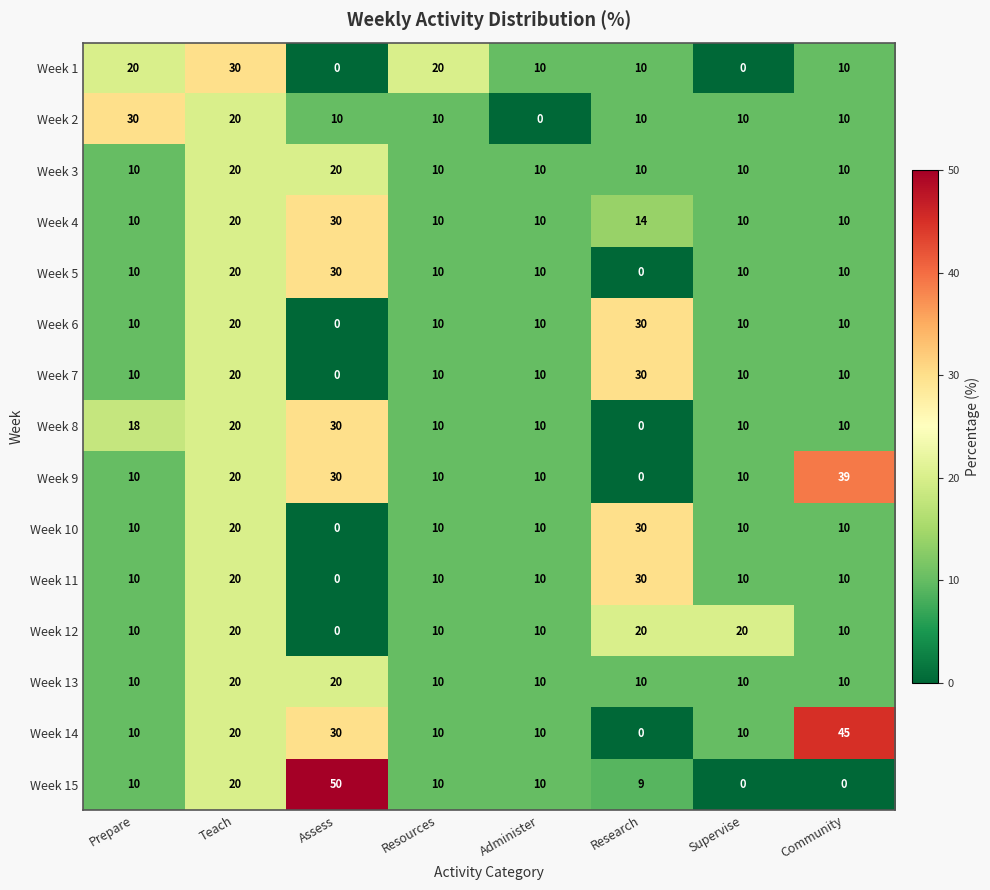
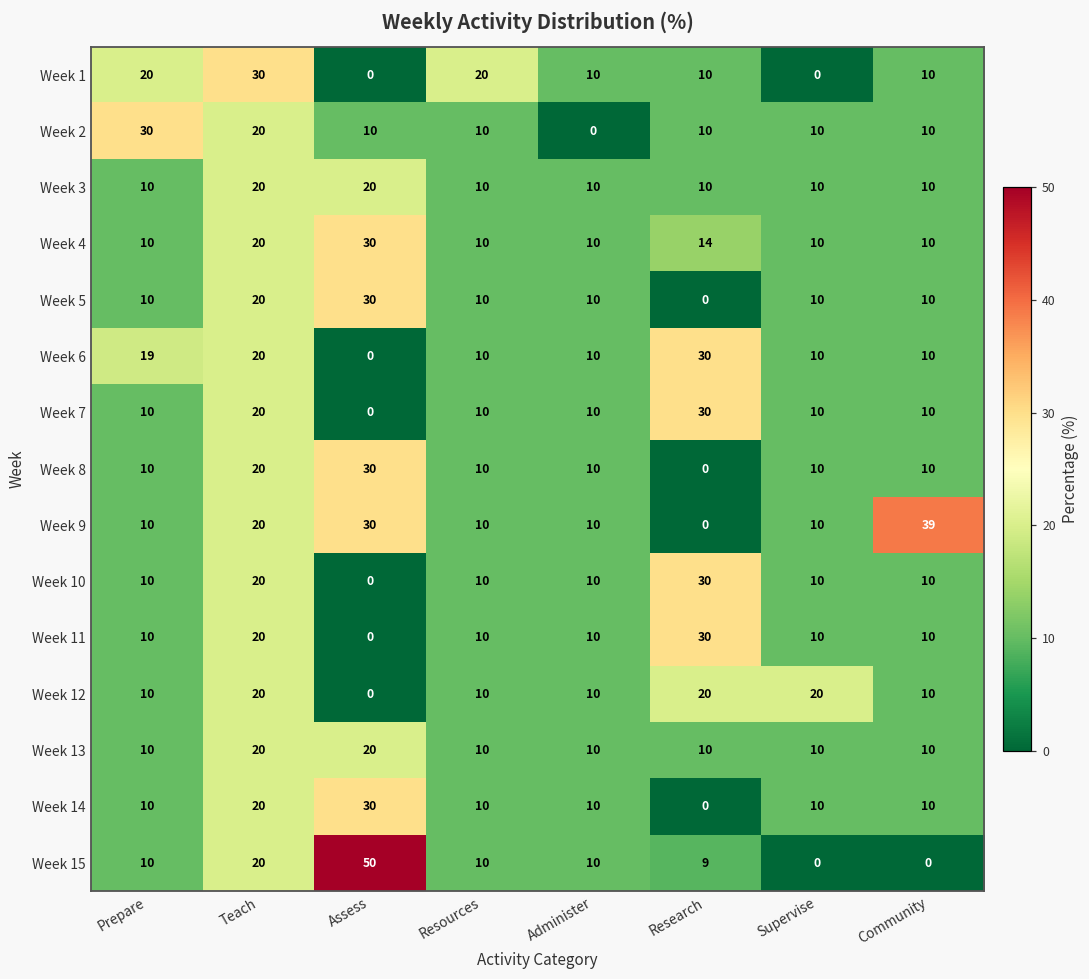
  {
    "Week 1": {
      "Prepare": 20,
      "Teach": 30,
      "Assess": 0,
      "Resources": 20,
      "Administer": 10,
      "Research": 10,
      "Supervise": 0,
      "Community": 10
    },
    "Week 2": {
      "Prepare": 30,
      "Teach": 20,
      "Assess": 10,
      "Resources": 10,
      "Administer": 0,
      "Research": 10,
      "Supervise": 10,
      "Community": 10
    },
    "Week 3": {
      "Prepare": 10,
      "Teach": 20,
      "Assess": 20,
      "Resources": 10,
      "Administer": 10,
      "Research": 10,
      "Supervise": 10,
      "Community": 10
    },
    "Week 4": {
      "Prepare": 10,
      "Teach": 20,
      "Assess": 30,
      "Resources": 10,
      "Administer": 10,
      "Research": 14,
      "Supervise": 10,
      "Community": 10
    },
    "Week 5": {
      "Prepare": 10,
      "Teach": 20,
      "Assess": 30,
      "Resources": 10,
      "Administer": 10,
      "Research": 0,
      "Supervise": 10,
      "Community": 10
    },
    "Week 6": {
-     "Prepare": 10,
+     "Prepare": 19,
      "Teach": 20,
      "Assess": 0,
      "Resources": 10,
      "Administer": 10,
      "Research": 30,
      "Supervise": 10,
      "Community": 10
    },
    "Week 7": {
      "Prepare": 10,
      "Teach": 20,
      "Assess": 0,
      "Resources": 10,
      "Administer": 10,
      "Research": 30,
      "Supervise": 10,
      "Community": 10
    },
    "Week 8": {
-     "Prepare": 18,
+     "Prepare": 10,
      "Teach": 20,
      "Assess": 30,
      "Resources": 10,
      "Administer": 10,
      "Research": 0,
      "Supervise": 10,
      "Community": 10
    },
    "Week 9": {
      "Prepare": 10,
      "Teach": 20,
      "Assess": 30,
      "Resources": 10,
      "Administer": 10,
      "Research": 0,
      "Supervise": 10,
      "Community": 39
    },
    "Week 10": {
      "Prepare": 10,
      "Teach": 20,
      "Assess": 0,
      "Resources": 10,
      "Administer": 10,
      "Research": 30,
      "Supervise": 10,
      "Community": 10
    },
    "Week 11": {
      "Prepare": 10,
      "Teach": 20,
      "Assess": 0,
      "Resources": 10,
      "Administer": 10,
      "Research": 30,
      "Supervise": 10,
      "Community": 10
    },
    "Week 12": {
      "Prepare": 10,
      "Teach": 20,
      "Assess": 0,
      "Resources": 10,
      "Administer": 10,
      "Research": 20,
      "Supervise": 20,
      "Community": 10
    },
    "Week 13": {
      "Prepare": 10,
      "Teach": 20,
      "Assess": 20,
      "Resources": 10,
      "Administer": 10,
      "Research": 10,
      "Supervise": 10,
      "Community": 10
    },
    "Week 14": {
      "Prepare": 10,
      "Teach": 20,
      "Assess": 30,
      "Resources": 10,
      "Administer": 10,
      "Research": 0,
      "Supervise": 10,
-     "Community": 45
+     "Community": 10
    },
    "Week 15": {
      "Prepare": 10,
      "Teach": 20,
      "Assess": 50,
      "Resources": 10,
      "Administer": 10,
      "Research": 9,
      "Supervise": 0,
      "Community": 0
    }
  }
